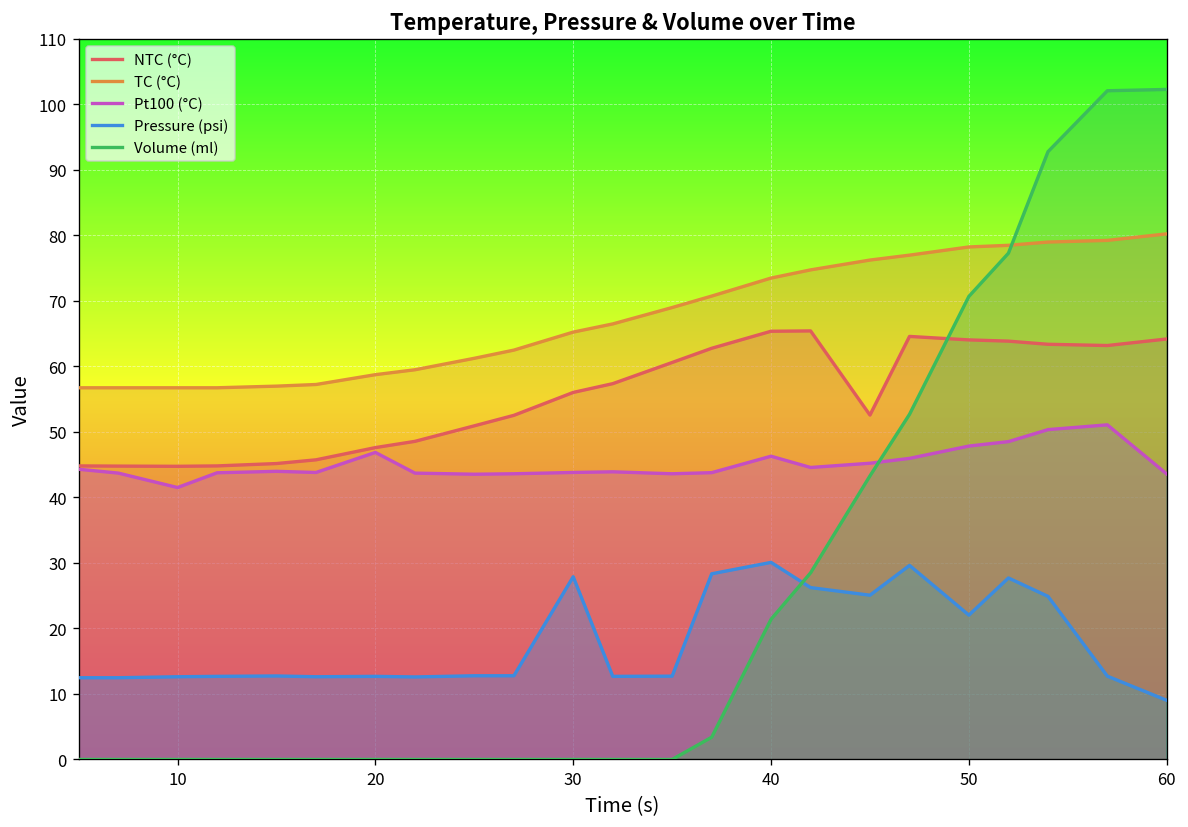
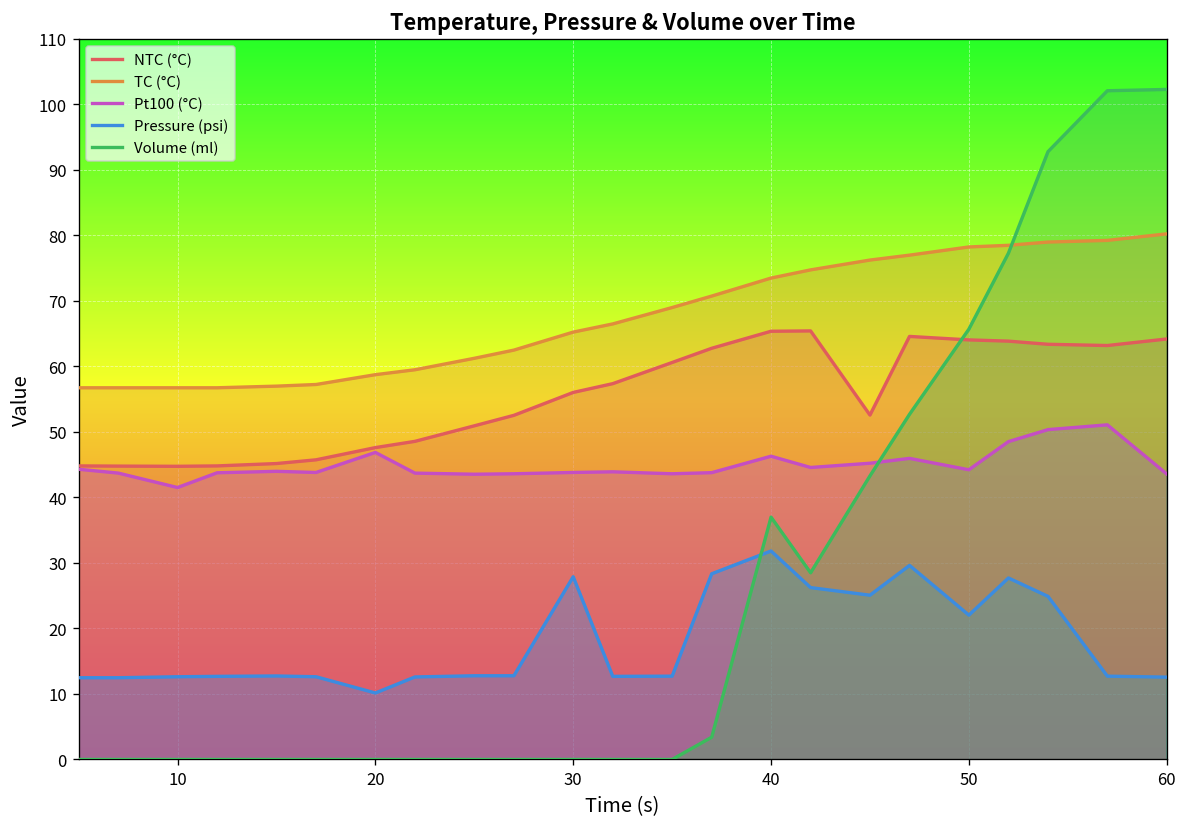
  {
    "Pt100 (°C)": {
      "10": 42,
      "20": 47,
      "30": 44,
      "40": 46,
-     "50": 48,
+     "50": 44,
      "60": 44
    },
    "Pressure (psi)": {
      "10": 13,
-     "20": 13,
+     "20": 10,
      "30": 28,
-     "40": 30,
+     "40": 32,
      "50": 22,
-     "60": 9
+     "60": 13
    },
    "Volume (ml)": {
      "10": 0,
      "20": 0,
      "30": 0,
-     "40": 21,
-     "50": 71,
+     "40": 37,
+     "50": 66,
      "60": 102
    }
  }
